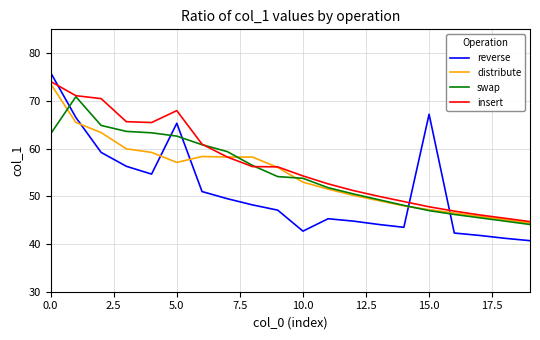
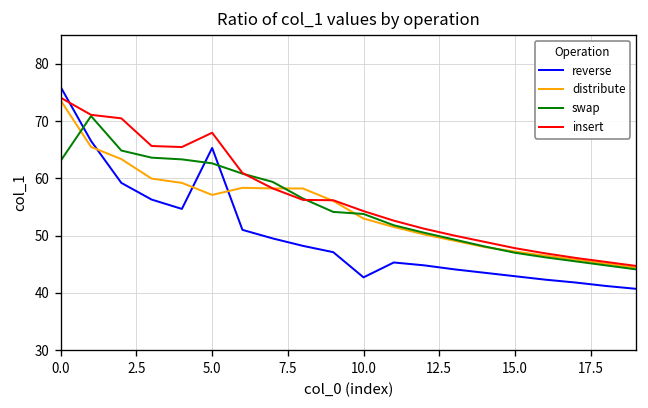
  {
    "reverse": {
      "0.0": 76,
      "5.0": 65,
      "10.0": 43,
-     "15.0": 67
+     "15.0": 43
    },
    "distribute": {
      "5.0": 57,
      "10.0": 53
    },
    "swap": {
      "0.0": 63,
      "5.0": 63
    },
    "insert": {
      "5.0": 68,
      "15.0": 48
    }
  }
